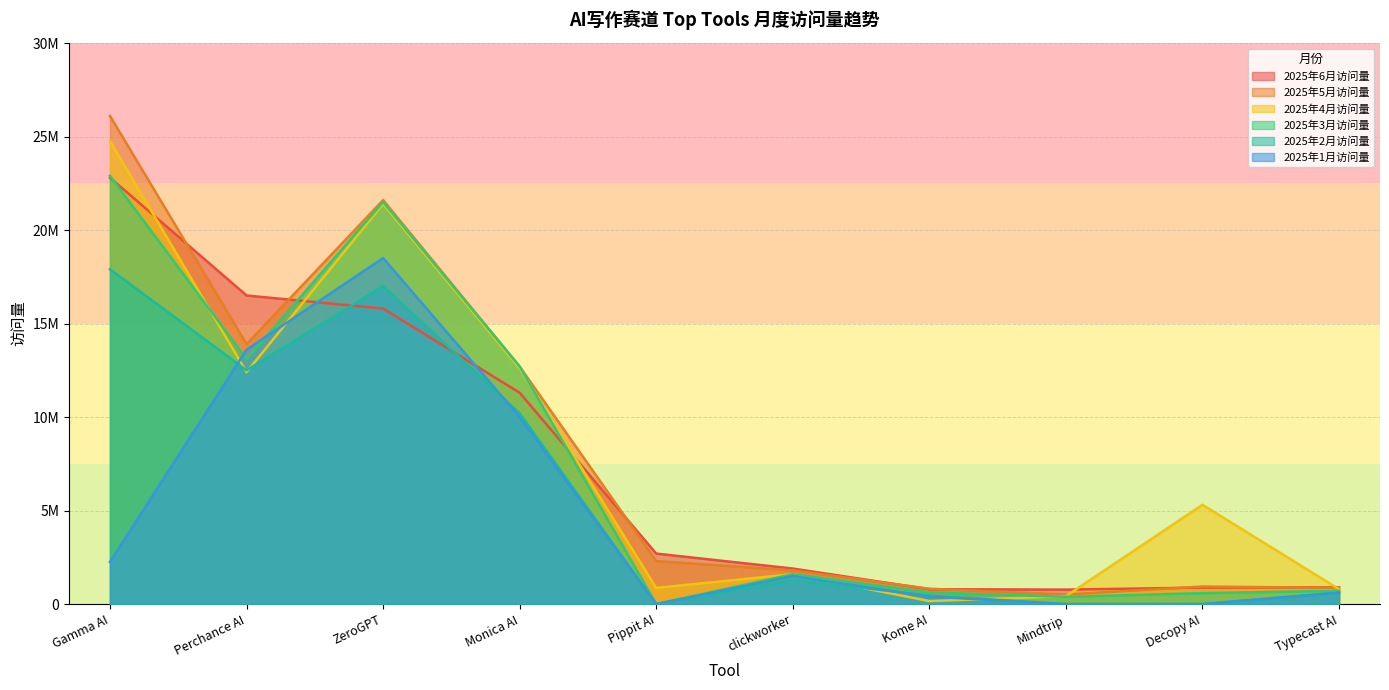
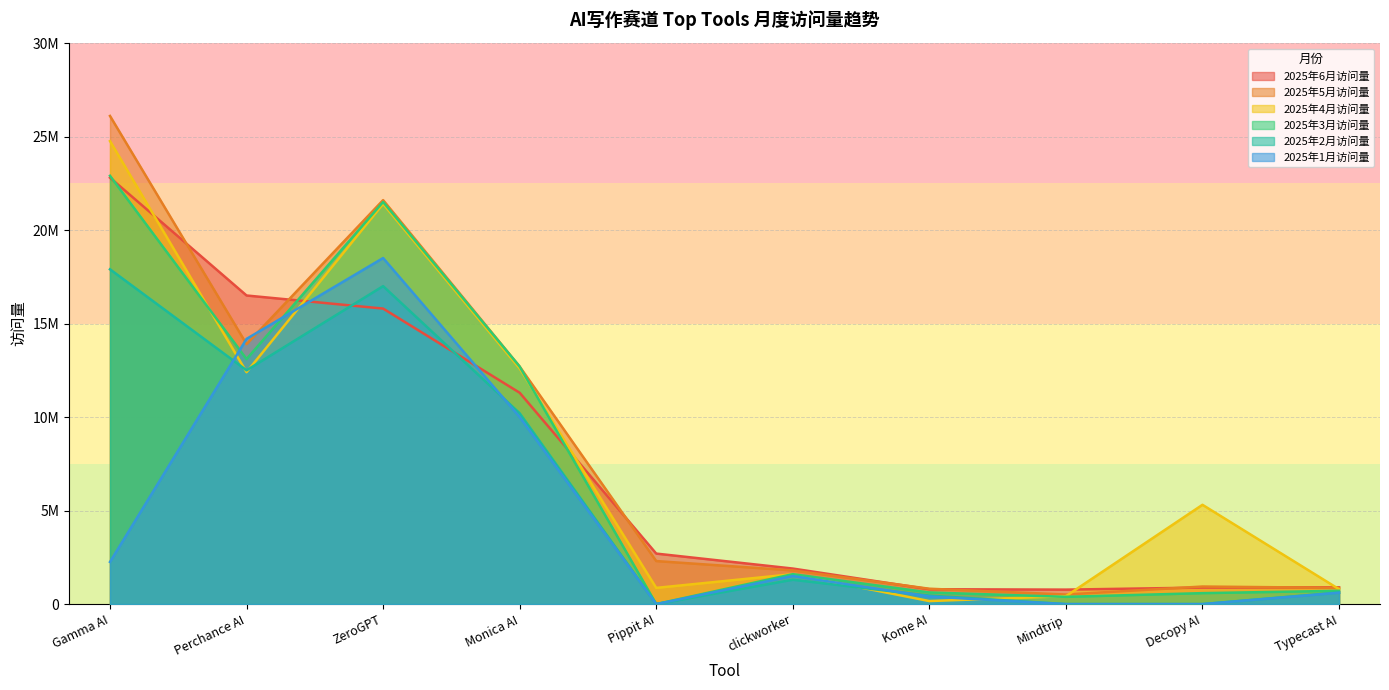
  {
    "2025年4月访问量": {
      "Gamma AI": 24800000,
      "Pippit AI": 900000,
      "Kome AI": 200000,
      "Decopy AI": 5300000
    },
    "2025年1月访问量": {
      "Gamma AI": 2300000,
-     "Perchance AI": 13600000,
+     "Perchance AI": 14200000,
      "ZeroGPT": 18500000,
      "Monica AI": 10000000
    }
  }
